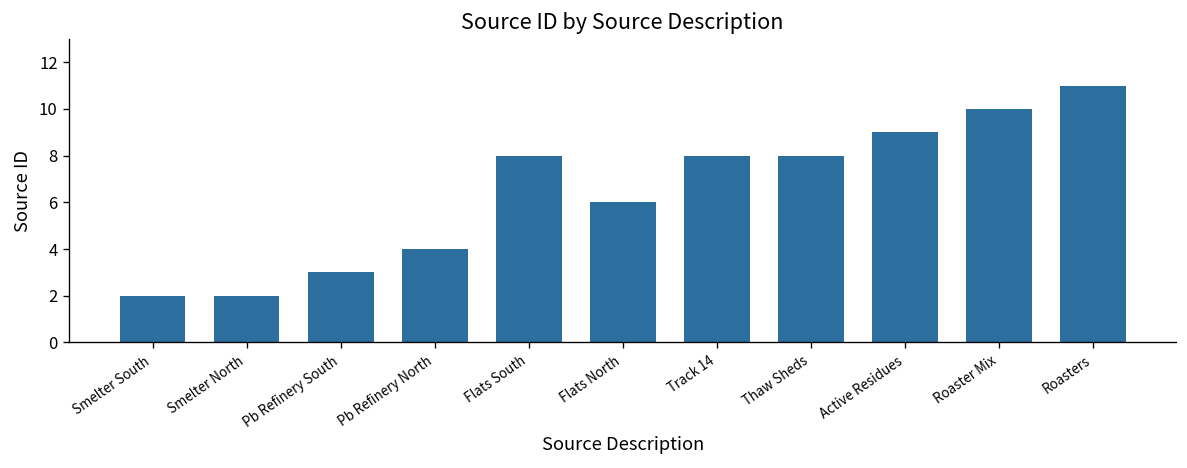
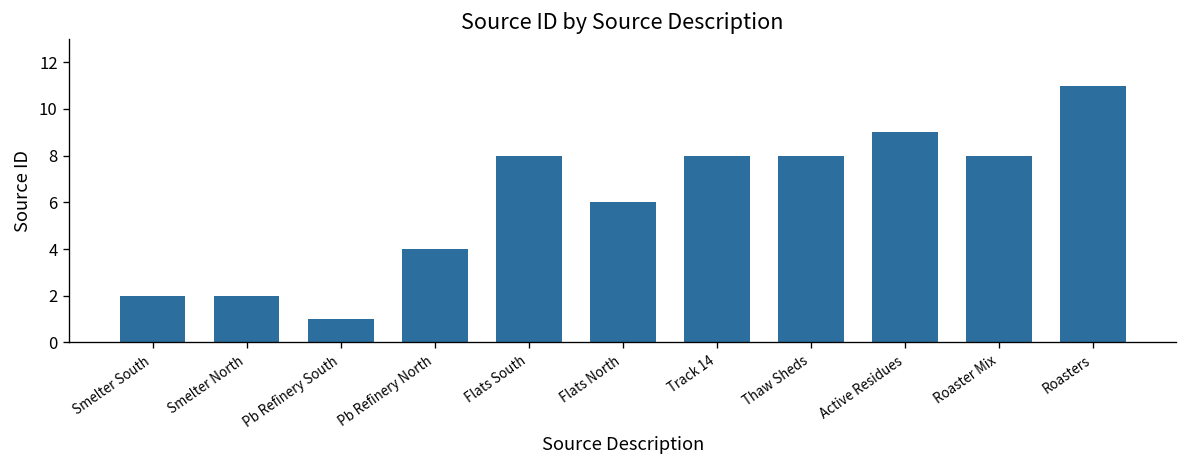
  {
    "Smelter South": 2,
    "Smelter North": 2,
-   "Pb Refinery South": 3,
+   "Pb Refinery South": 1,
    "Pb Refinery North": 4,
    "Flats South": 8,
    "Flats North": 6,
    "Track 14": 8,
    "Thaw Sheds": 8,
    "Active Residues": 9,
-   "Roaster Mix": 10,
+   "Roaster Mix": 8,
    "Roasters": 11
  }
